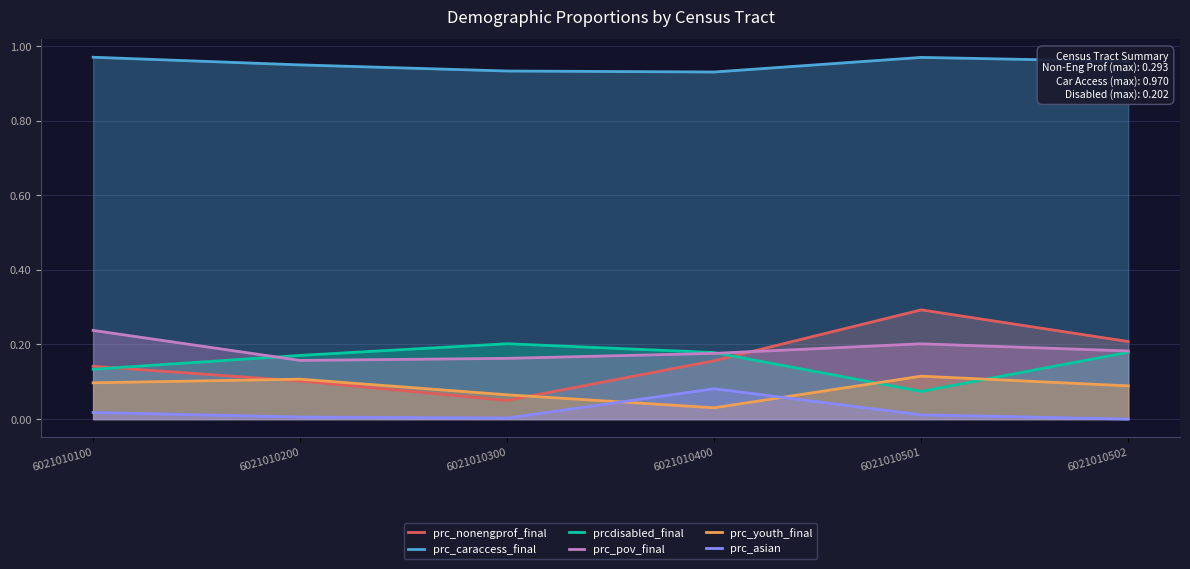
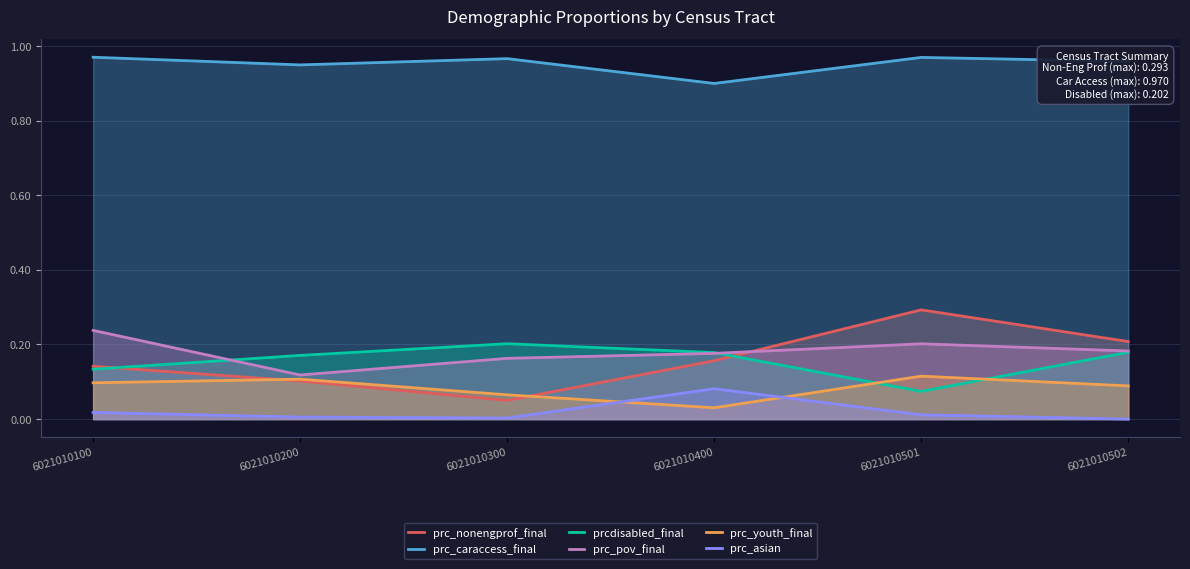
  {
    "prc_nonengprof_final": {
      "6021010100": 0.14,
      "6021010300": 0.05,
      "6021010400": 0.16,
      "6021010501": 0.29,
      "6021010502": 0.21
    },
    "prc_caraccess_final": {
      "6021010100": 0.97,
      "6021010200": 0.95,
-     "6021010300": 0.93,
-     "6021010400": 0.93,
+     "6021010300": 0.97,
+     "6021010400": 0.90,
      "6021010501": 0.97
    },
    "prcdisabled_final": {
      "6021010100": 0.13,
      "6021010200": 0.17,
      "6021010300": 0.20,
      "6021010501": 0.07
    },
    "prc_pov_final": {
      "6021010100": 0.24,
-     "6021010200": 0.16,
+     "6021010200": 0.12,
      "6021010300": 0.16,
      "6021010501": 0.20
    },
    "prc_youth_final": {
      "6021010100": 0.10,
      "6021010300": 0.07,
      "6021010400": 0.03,
      "6021010501": 0.12,
      "6021010502": 0.09
    },
    "prc_asian": {
      "6021010100": 0.02,
      "6021010200": 0.01,
      "6021010300": 0.00,
      "6021010400": 0.08,
      "6021010501": 0.01,
      "6021010502": 0.00
    }
  }
